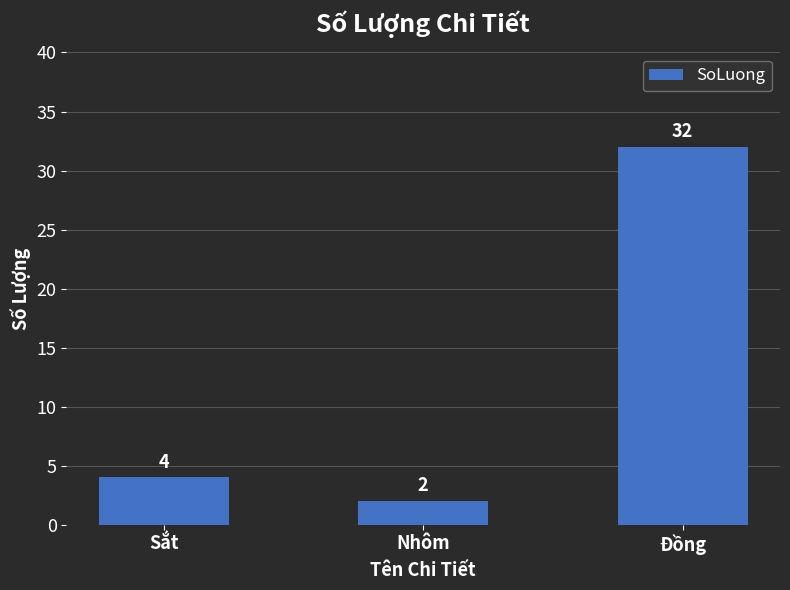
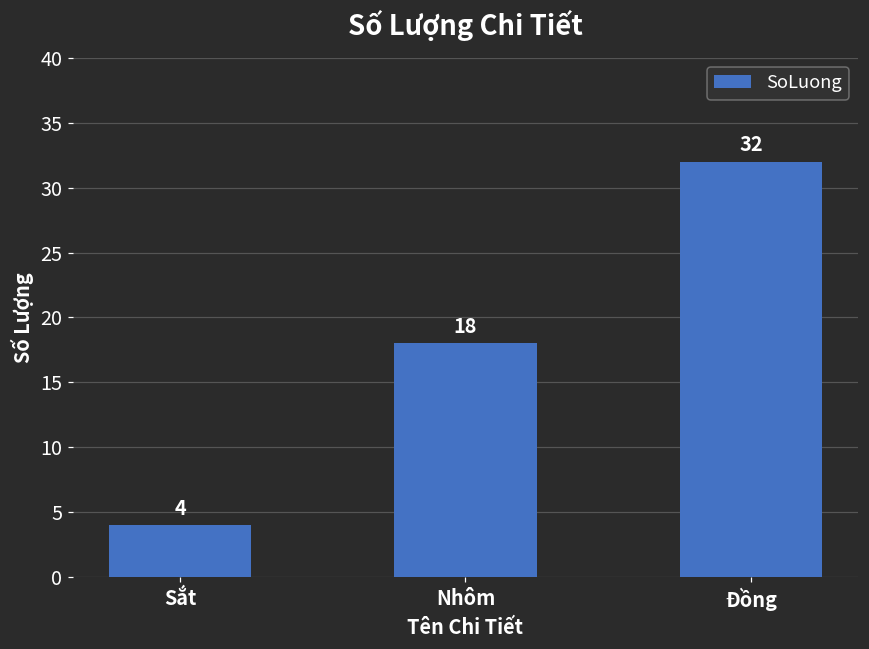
  {
    "Sắt": 4,
-   "Nhôm": 2,
+   "Nhôm": 18,
    "Đồng": 32
  }
